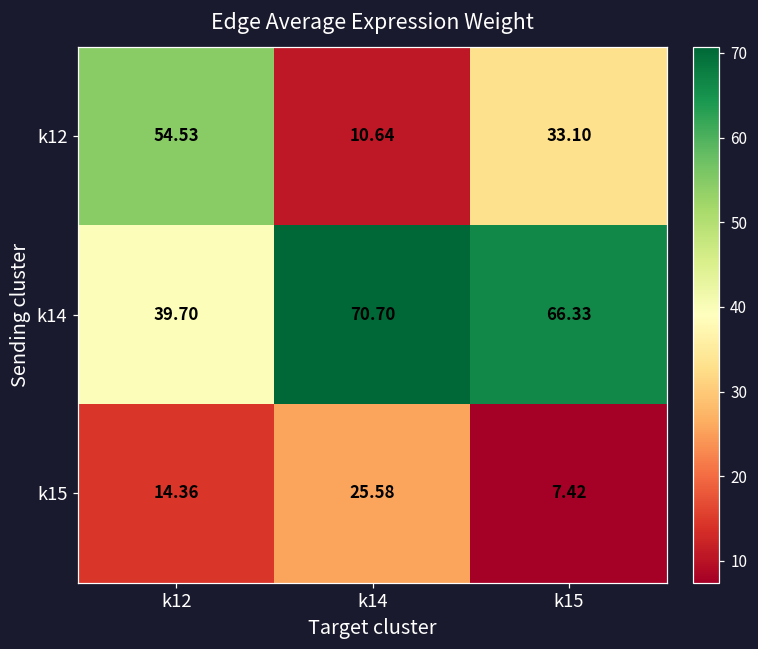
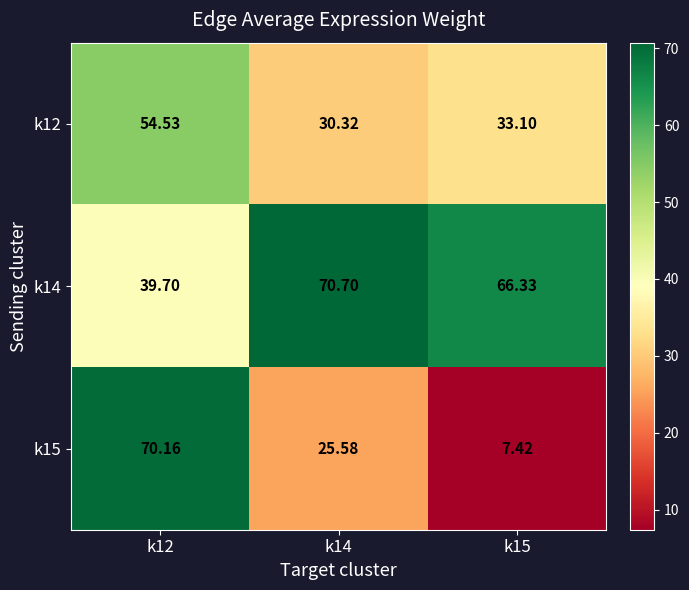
  {
    "k12": {
      "k12": 54.53,
-     "k14": 10.64,
+     "k14": 30.32,
      "k15": 33.10
    },
    "k14": {
      "k12": 39.70,
      "k14": 70.70,
      "k15": 66.33
    },
    "k15": {
-     "k12": 14.36,
+     "k12": 70.16,
      "k14": 25.58,
      "k15": 7.42
    }
  }
